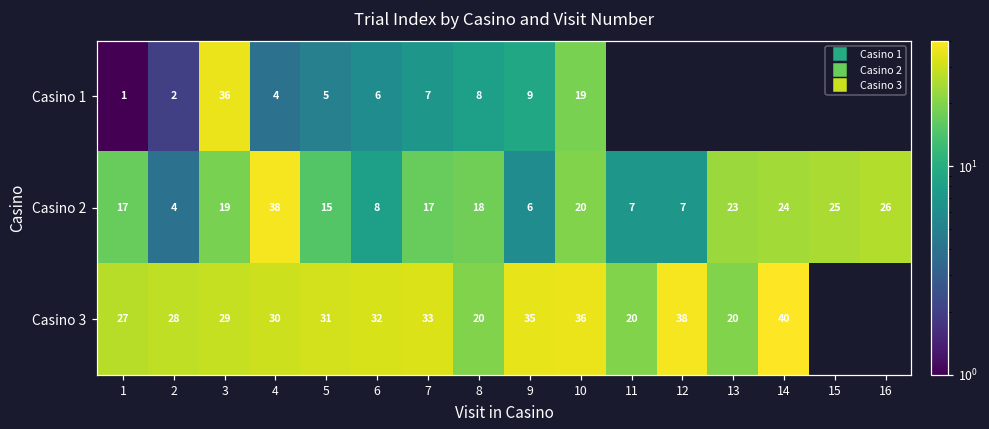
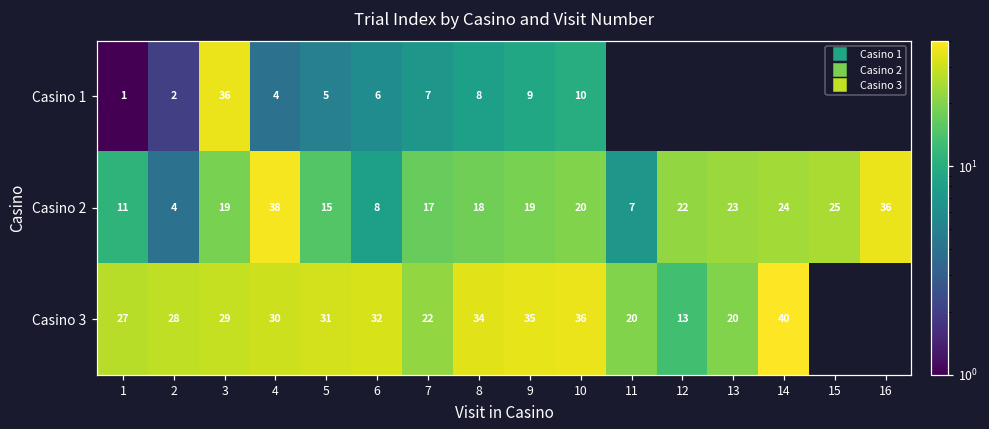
  {
    "Casino 1": {
      "1": 1,
      "2": 2,
      "3": 36,
      "4": 4,
      "5": 5,
      "6": 6,
      "7": 7,
      "8": 8,
      "9": 9,
-     "10": 19
+     "10": 10
    },
    "Casino 2": {
-     "1": 17,
+     "1": 11,
      "2": 4,
      "3": 19,
      "4": 38,
      "5": 15,
      "6": 8,
      "7": 17,
      "8": 18,
-     "9": 6,
+     "9": 19,
      "10": 20,
      "11": 7,
-     "12": 7,
+     "12": 22,
      "13": 23,
      "14": 24,
      "15": 25,
-     "16": 26
+     "16": 36
    },
    "Casino 3": {
      "1": 27,
      "2": 28,
      "3": 29,
      "4": 30,
      "5": 31,
      "6": 32,
-     "7": 33,
-     "8": 20,
+     "7": 22,
+     "8": 34,
      "9": 35,
      "10": 36,
      "11": 20,
-     "12": 38,
+     "12": 13,
      "13": 20,
      "14": 40
    }
  }
